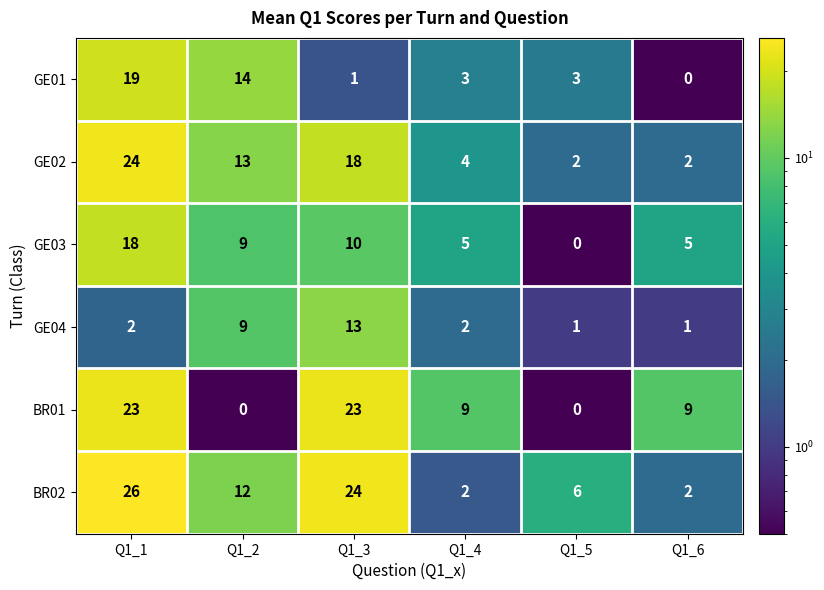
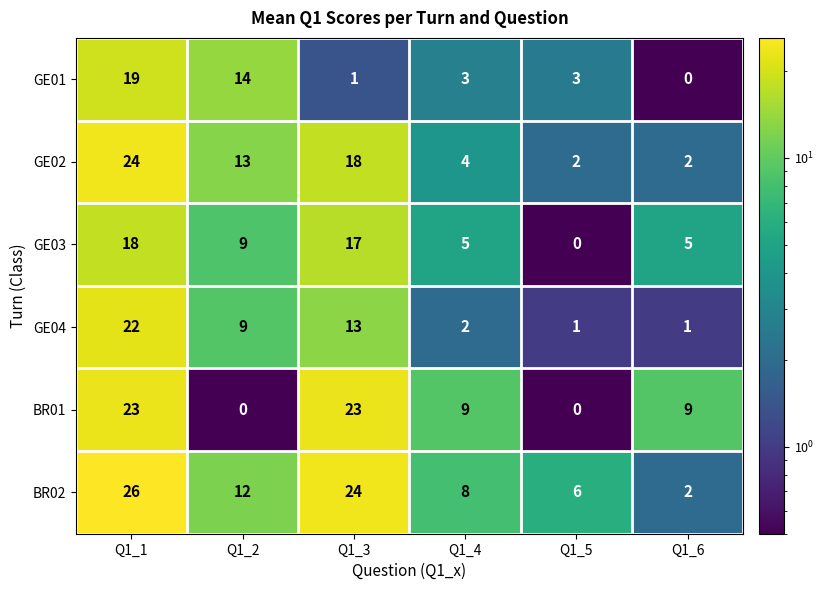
  {
    "GE01": {
      "Q1_1": 19,
      "Q1_2": 14,
      "Q1_3": 1,
      "Q1_4": 3,
      "Q1_5": 3,
      "Q1_6": 0
    },
    "GE02": {
      "Q1_1": 24,
      "Q1_2": 13,
      "Q1_3": 18,
      "Q1_4": 4,
      "Q1_5": 2,
      "Q1_6": 2
    },
    "GE03": {
      "Q1_1": 18,
      "Q1_2": 9,
-     "Q1_3": 10,
+     "Q1_3": 17,
      "Q1_4": 5,
      "Q1_5": 0,
      "Q1_6": 5
    },
    "GE04": {
-     "Q1_1": 2,
+     "Q1_1": 22,
      "Q1_2": 9,
      "Q1_3": 13,
      "Q1_4": 2,
      "Q1_5": 1,
      "Q1_6": 1
    },
    "BR01": {
      "Q1_1": 23,
      "Q1_2": 0,
      "Q1_3": 23,
      "Q1_4": 9,
      "Q1_5": 0,
      "Q1_6": 9
    },
    "BR02": {
      "Q1_1": 26,
      "Q1_2": 12,
      "Q1_3": 24,
-     "Q1_4": 2,
+     "Q1_4": 8,
      "Q1_5": 6,
      "Q1_6": 2
    }
  }
